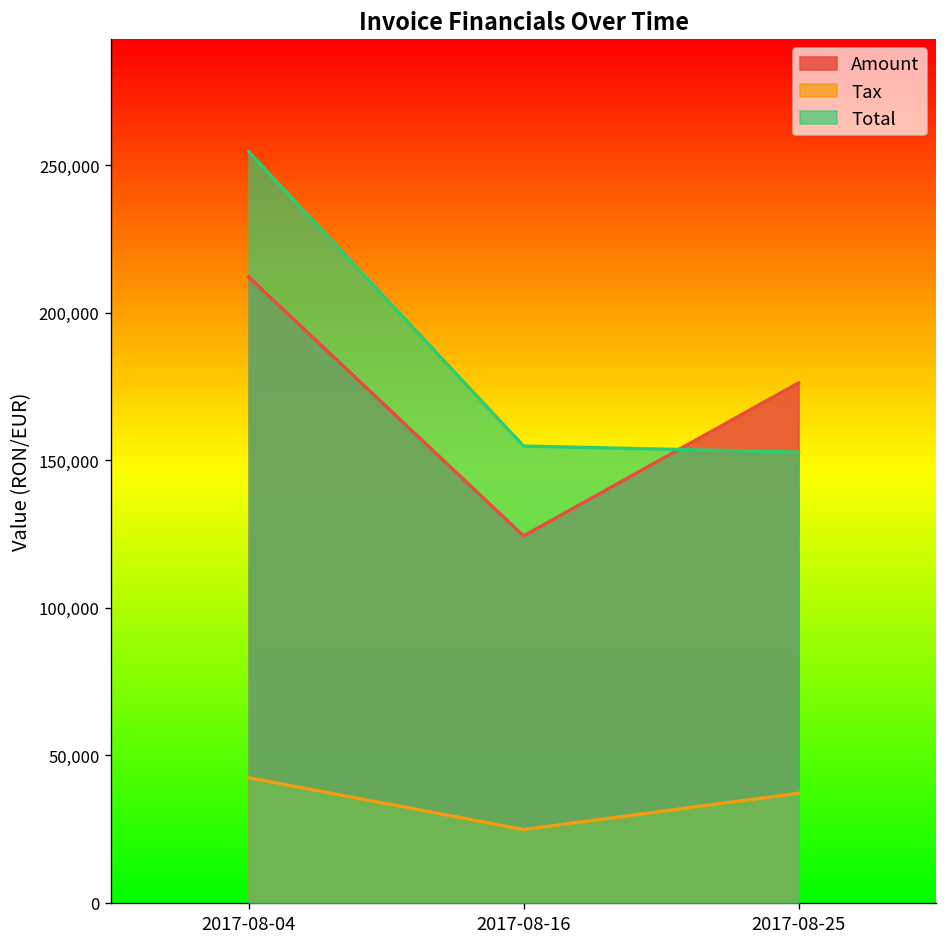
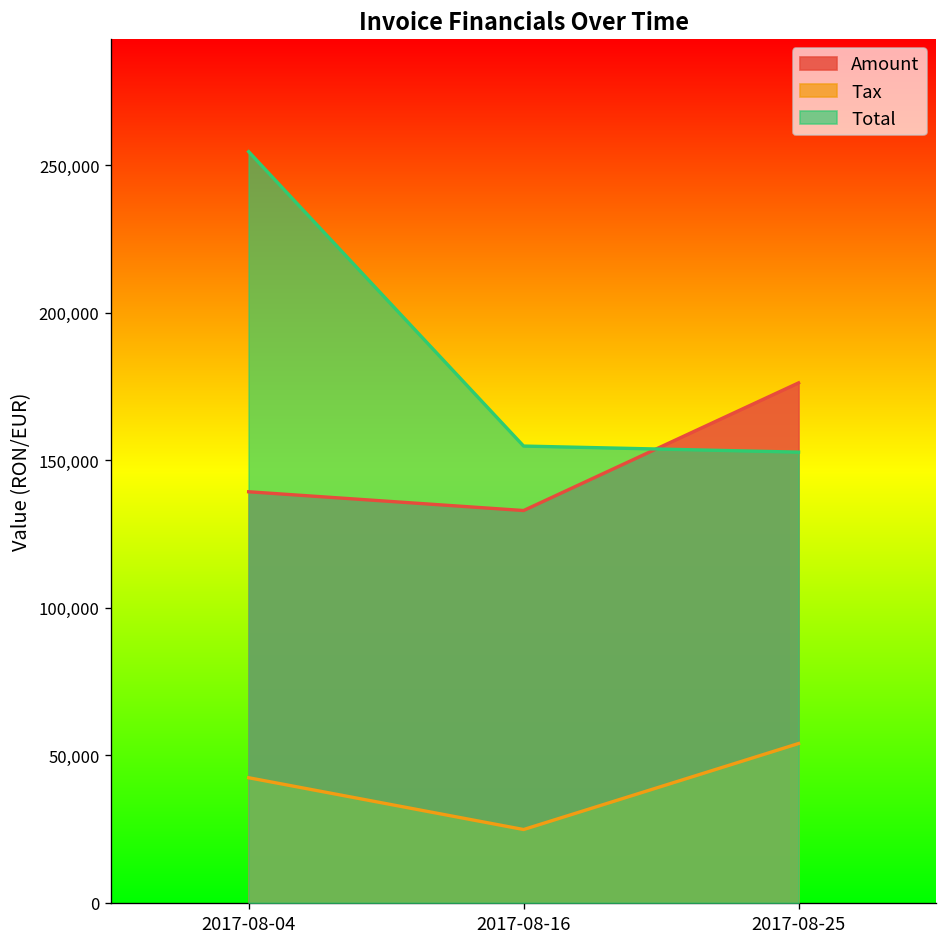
  {
    "Amount": {
-     "2017-08-04": "212,000",
-     "2017-08-16": "124,000",
+     "2017-08-04": "139,000",
+     "2017-08-16": "133,000",
      "2017-08-25": "176,000"
    },
    "Tax": {
      "2017-08-04": "42,000",
      "2017-08-16": "25,000",
-     "2017-08-25": "37,000"
+     "2017-08-25": "54,000"
    },
    "Total": {
      "2017-08-04": "255,000",
      "2017-08-16": "155,000",
      "2017-08-25": "153,000"
    }
  }
